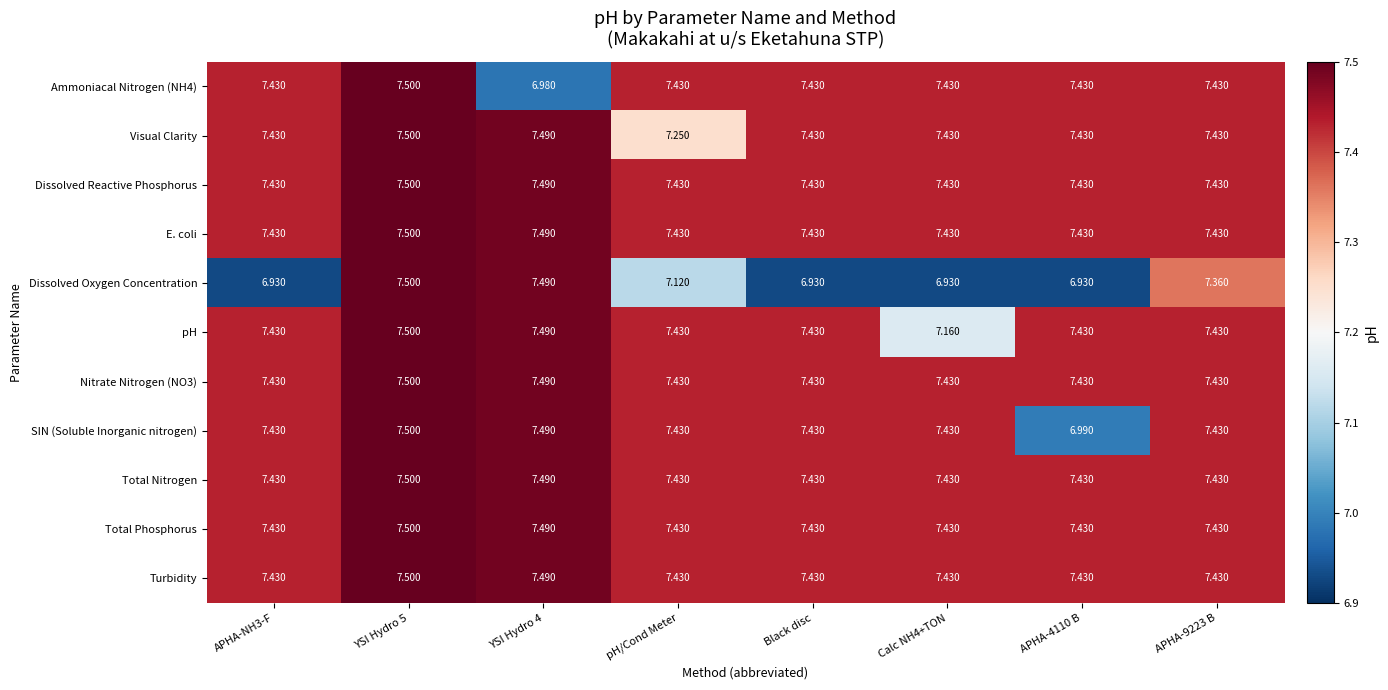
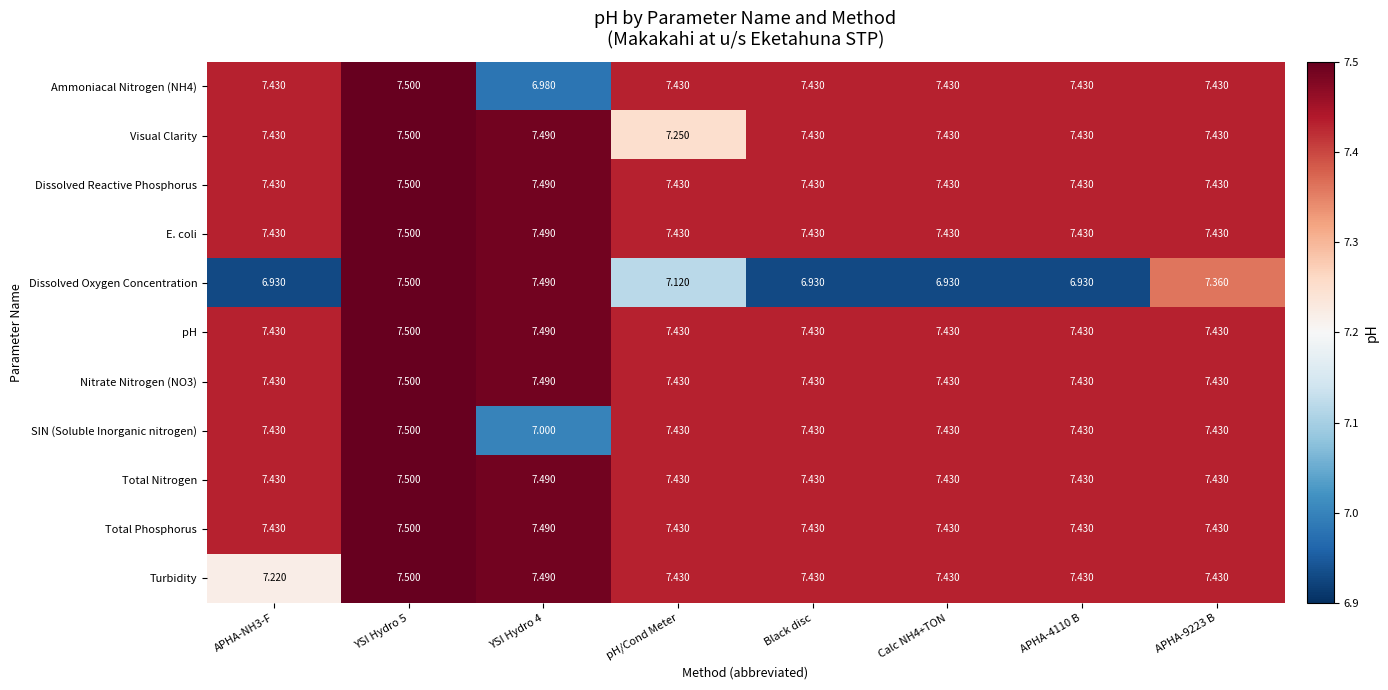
  {
    "Ammoniacal Nitrogen (NH4)": {
      "APHA-NH3-F": 7.430,
      "YSI Hydro 5": 7.500,
      "YSI Hydro 4": 6.980,
      "pH/Cond Meter": 7.430,
      "Black disc": 7.430,
      "Calc NH4+TON": 7.430,
      "APHA-4110 B": 7.430,
      "APHA-9223 B": 7.430
    },
    "Visual Clarity": {
      "APHA-NH3-F": 7.430,
      "YSI Hydro 5": 7.500,
      "YSI Hydro 4": 7.490,
      "pH/Cond Meter": 7.250,
      "Black disc": 7.430,
      "Calc NH4+TON": 7.430,
      "APHA-4110 B": 7.430,
      "APHA-9223 B": 7.430
    },
    "Dissolved Reactive Phosphorus": {
      "APHA-NH3-F": 7.430,
      "YSI Hydro 5": 7.500,
      "YSI Hydro 4": 7.490,
      "pH/Cond Meter": 7.430,
      "Black disc": 7.430,
      "Calc NH4+TON": 7.430,
      "APHA-4110 B": 7.430,
      "APHA-9223 B": 7.430
    },
    "E. coli": {
      "APHA-NH3-F": 7.430,
      "YSI Hydro 5": 7.500,
      "YSI Hydro 4": 7.490,
      "pH/Cond Meter": 7.430,
      "Black disc": 7.430,
      "Calc NH4+TON": 7.430,
      "APHA-4110 B": 7.430,
      "APHA-9223 B": 7.430
    },
    "Dissolved Oxygen Concentration": {
      "APHA-NH3-F": 6.930,
      "YSI Hydro 5": 7.500,
      "YSI Hydro 4": 7.490,
      "pH/Cond Meter": 7.120,
      "Black disc": 6.930,
      "Calc NH4+TON": 6.930,
      "APHA-4110 B": 6.930,
      "APHA-9223 B": 7.360
    },
    "pH": {
      "APHA-NH3-F": 7.430,
      "YSI Hydro 5": 7.500,
      "YSI Hydro 4": 7.490,
      "pH/Cond Meter": 7.430,
      "Black disc": 7.430,
-     "Calc NH4+TON": 7.160,
+     "Calc NH4+TON": 7.430,
      "APHA-4110 B": 7.430,
      "APHA-9223 B": 7.430
    },
    "Nitrate Nitrogen (NO3)": {
      "APHA-NH3-F": 7.430,
      "YSI Hydro 5": 7.500,
      "YSI Hydro 4": 7.490,
      "pH/Cond Meter": 7.430,
      "Black disc": 7.430,
      "Calc NH4+TON": 7.430,
      "APHA-4110 B": 7.430,
      "APHA-9223 B": 7.430
    },
    "SIN (Soluble Inorganic nitrogen)": {
      "APHA-NH3-F": 7.430,
      "YSI Hydro 5": 7.500,
-     "YSI Hydro 4": 7.490,
+     "YSI Hydro 4": 7.000,
      "pH/Cond Meter": 7.430,
      "Black disc": 7.430,
      "Calc NH4+TON": 7.430,
-     "APHA-4110 B": 6.990,
+     "APHA-4110 B": 7.430,
      "APHA-9223 B": 7.430
    },
    "Total Nitrogen": {
      "APHA-NH3-F": 7.430,
      "YSI Hydro 5": 7.500,
      "YSI Hydro 4": 7.490,
      "pH/Cond Meter": 7.430,
      "Black disc": 7.430,
      "Calc NH4+TON": 7.430,
      "APHA-4110 B": 7.430,
      "APHA-9223 B": 7.430
    },
    "Total Phosphorus": {
      "APHA-NH3-F": 7.430,
      "YSI Hydro 5": 7.500,
      "YSI Hydro 4": 7.490,
      "pH/Cond Meter": 7.430,
      "Black disc": 7.430,
      "Calc NH4+TON": 7.430,
      "APHA-4110 B": 7.430,
      "APHA-9223 B": 7.430
    },
    "Turbidity": {
-     "APHA-NH3-F": 7.430,
+     "APHA-NH3-F": 7.220,
      "YSI Hydro 5": 7.500,
      "YSI Hydro 4": 7.490,
      "pH/Cond Meter": 7.430,
      "Black disc": 7.430,
      "Calc NH4+TON": 7.430,
      "APHA-4110 B": 7.430,
      "APHA-9223 B": 7.430
    }
  }
